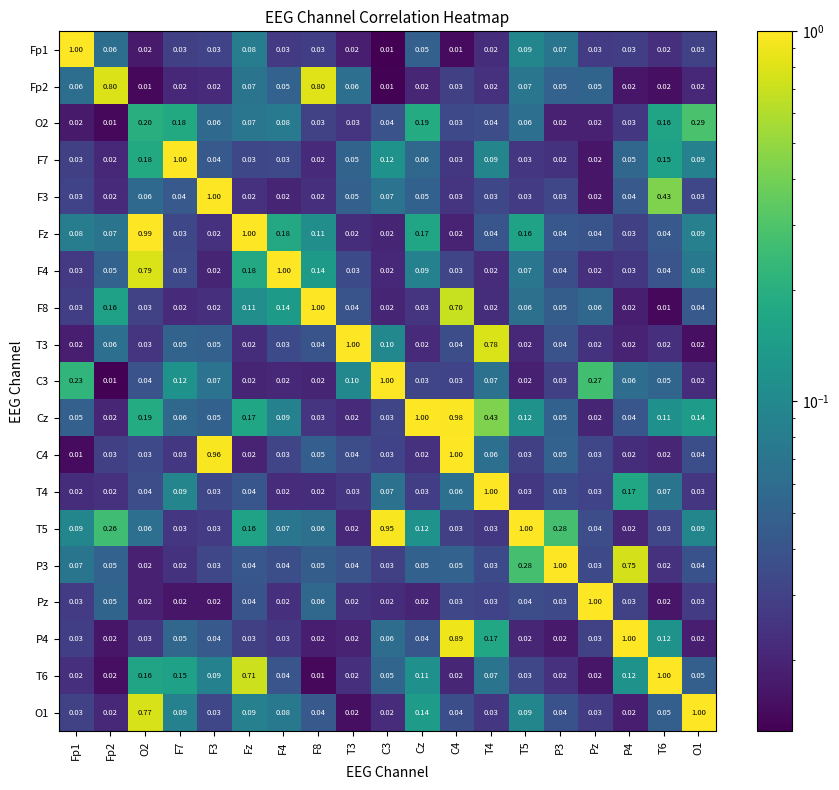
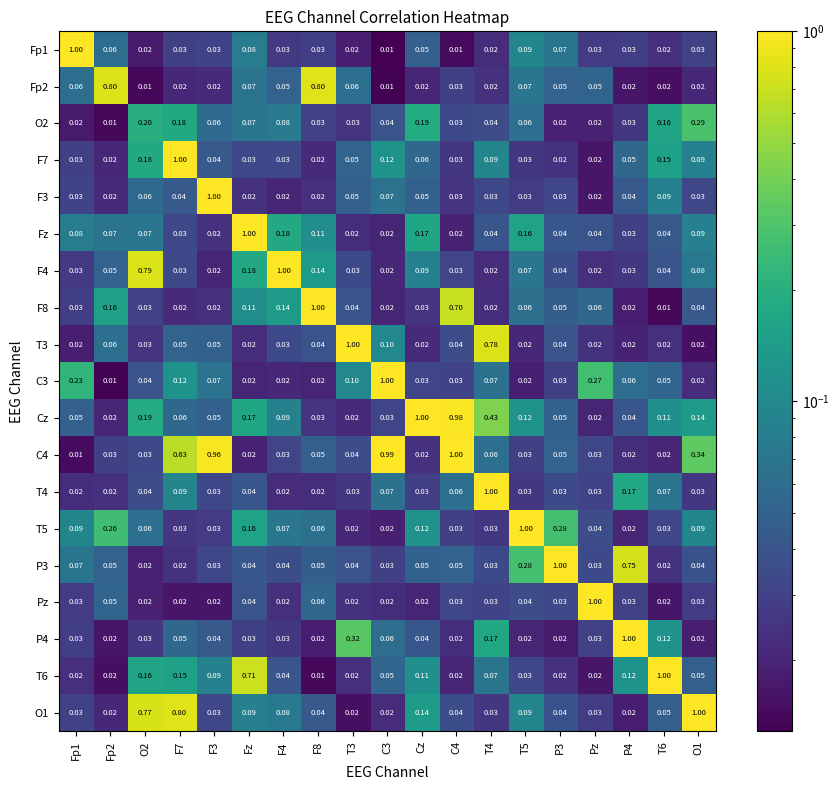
  {
    "F3": {
      "Fp1": 0.03,
      "Fp2": 0.02,
      "O2": 0.06,
      "F7": 0.04,
      "F3": 1.00,
      "Fz": 0.02,
      "F4": 0.02,
      "F8": 0.02,
      "T3": 0.05,
      "C3": 0.07,
      "Cz": 0.05,
      "C4": 0.03,
      "T4": 0.03,
      "T5": 0.03,
      "P3": 0.03,
      "Pz": 0.02,
      "P4": 0.04,
-     "T6": 0.43,
+     "T6": 0.09,
      "O1": 0.03
    },
    "Fz": {
      "Fp1": 0.08,
      "Fp2": 0.07,
-     "O2": 0.99,
+     "O2": 0.07,
      "F7": 0.03,
      "F3": 0.02,
      "Fz": 1.00,
      "F4": 0.18,
      "F8": 0.11,
      "T3": 0.02,
      "C3": 0.02,
      "Cz": 0.17,
      "C4": 0.02,
      "T4": 0.04,
      "T5": 0.16,
      "P3": 0.04,
      "Pz": 0.04,
      "P4": 0.03,
      "T6": 0.04,
      "O1": 0.09
    },
    "C4": {
      "Fp1": 0.01,
      "Fp2": 0.03,
      "O2": 0.03,
-     "F7": 0.03,
+     "F7": 0.63,
      "F3": 0.96,
      "Fz": 0.02,
      "F4": 0.03,
      "F8": 0.05,
      "T3": 0.04,
-     "C3": 0.03,
+     "C3": 0.99,
      "Cz": 0.02,
      "C4": 1.00,
      "T4": 0.06,
      "T5": 0.03,
      "P3": 0.05,
      "Pz": 0.03,
      "P4": 0.02,
      "T6": 0.02,
-     "O1": 0.04
+     "O1": 0.34
    },
    "T5": {
      "Fp1": 0.09,
      "Fp2": 0.26,
      "O2": 0.06,
      "F7": 0.03,
      "F3": 0.03,
      "Fz": 0.16,
      "F4": 0.07,
      "F8": 0.06,
      "T3": 0.02,
-     "C3": 0.95,
+     "C3": 0.02,
      "Cz": 0.12,
      "C4": 0.03,
      "T4": 0.03,
      "T5": 1.00,
      "P3": 0.28,
      "Pz": 0.04,
      "P4": 0.02,
      "T6": 0.03,
      "O1": 0.09
    },
    "P4": {
      "Fp1": 0.03,
      "Fp2": 0.02,
      "O2": 0.03,
      "F7": 0.05,
      "F3": 0.04,
      "Fz": 0.03,
      "F4": 0.03,
      "F8": 0.02,
-     "T3": 0.02,
+     "T3": 0.32,
      "C3": 0.06,
      "Cz": 0.04,
-     "C4": 0.89,
+     "C4": 0.02,
      "T4": 0.17,
      "T5": 0.02,
      "P3": 0.02,
      "Pz": 0.03,
      "P4": 1.00,
      "T6": 0.12,
      "O1": 0.02
    },
    "O1": {
      "Fp1": 0.03,
      "Fp2": 0.02,
      "O2": 0.77,
-     "F7": 0.09,
+     "F7": 0.80,
      "F3": 0.03,
      "Fz": 0.09,
      "F4": 0.08,
      "F8": 0.04,
      "T3": 0.02,
      "C3": 0.02,
      "Cz": 0.14,
      "C4": 0.04,
      "T4": 0.03,
      "T5": 0.09,
      "P3": 0.04,
      "Pz": 0.03,
      "P4": 0.02,
      "T6": 0.05,
      "O1": 1.00
    }
  }
